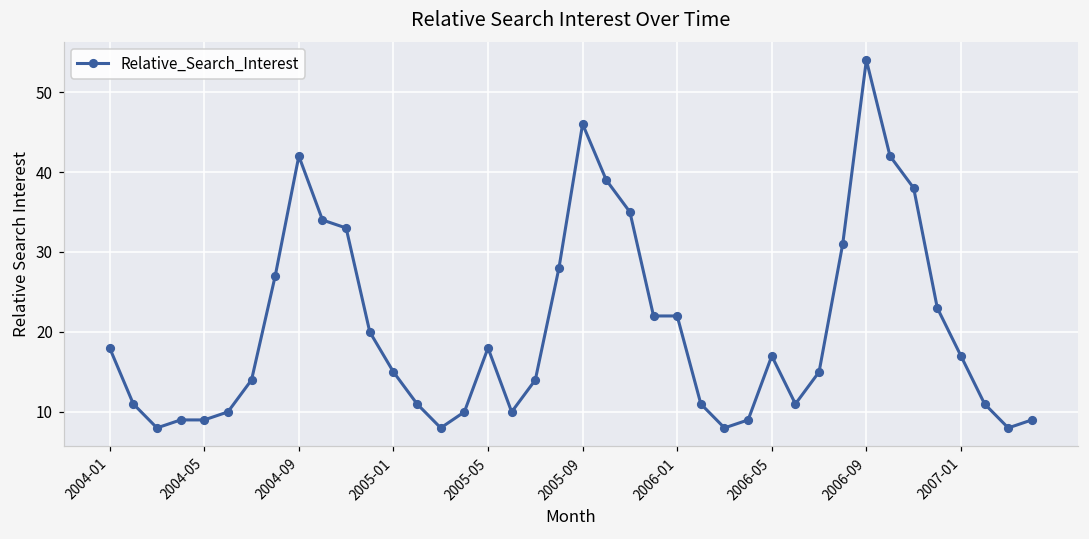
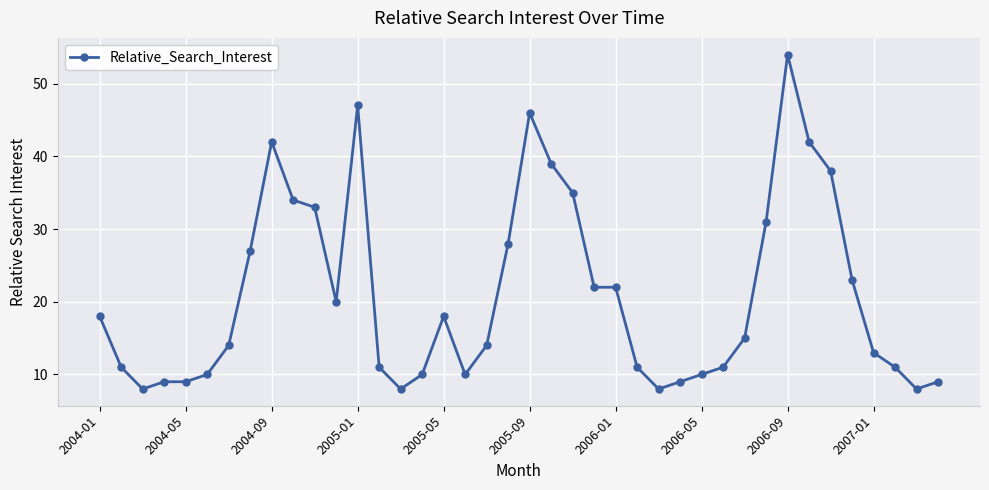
  {
    "2004-01": 18,
    "2004-05": 9,
    "2004-09": 42,
-   "2005-01": 15,
+   "2005-01": 47,
    "2005-05": 18,
    "2005-09": 46,
    "2006-01": 22,
-   "2006-05": 17,
+   "2006-05": 10,
    "2006-09": 54,
-   "2007-01": 17
+   "2007-01": 13
  }
